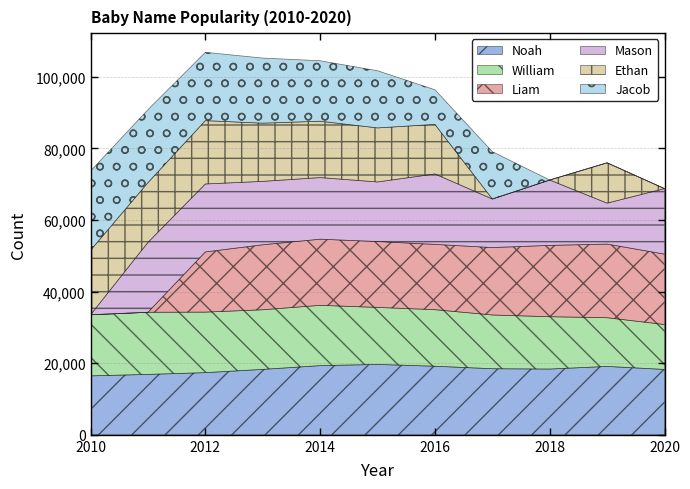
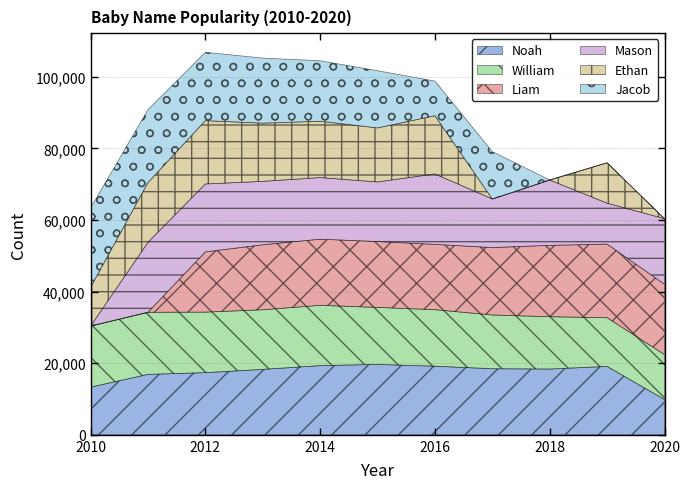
  {
    "Noah": {
-     "2010": "16,000",
+     "2010": "13,000",
      "2012": "17,000",
      "2014": "19,000",
      "2016": "19,000",
      "2018": "18,000",
-     "2020": "18,000"
+     "2020": "10,000"
    },
    "William": {
      "2012": "17,000",
      "2014": "17,000",
      "2016": "16,000",
      "2018": "15,000",
      "2020": "13,000"
    },
    "Liam": {
      "2012": "17,000",
      "2014": "18,000",
      "2016": "18,000",
      "2018": "20,000",
      "2020": "20,000"
    },
    "Mason": {
      "2012": "19,000",
      "2014": "17,000",
      "2016": "20,000"
    },
    "Ethan": {
-     "2010": "18,000",
+     "2010": "11,000",
      "2012": "18,000",
      "2014": "16,000",
-     "2016": "14,000"
+     "2016": "16,000"
    },
    "Jacob": {
      "2010": "22,000",
      "2012": "19,000",
      "2014": "17,000",
      "2016": "10,000"
    }
  }
